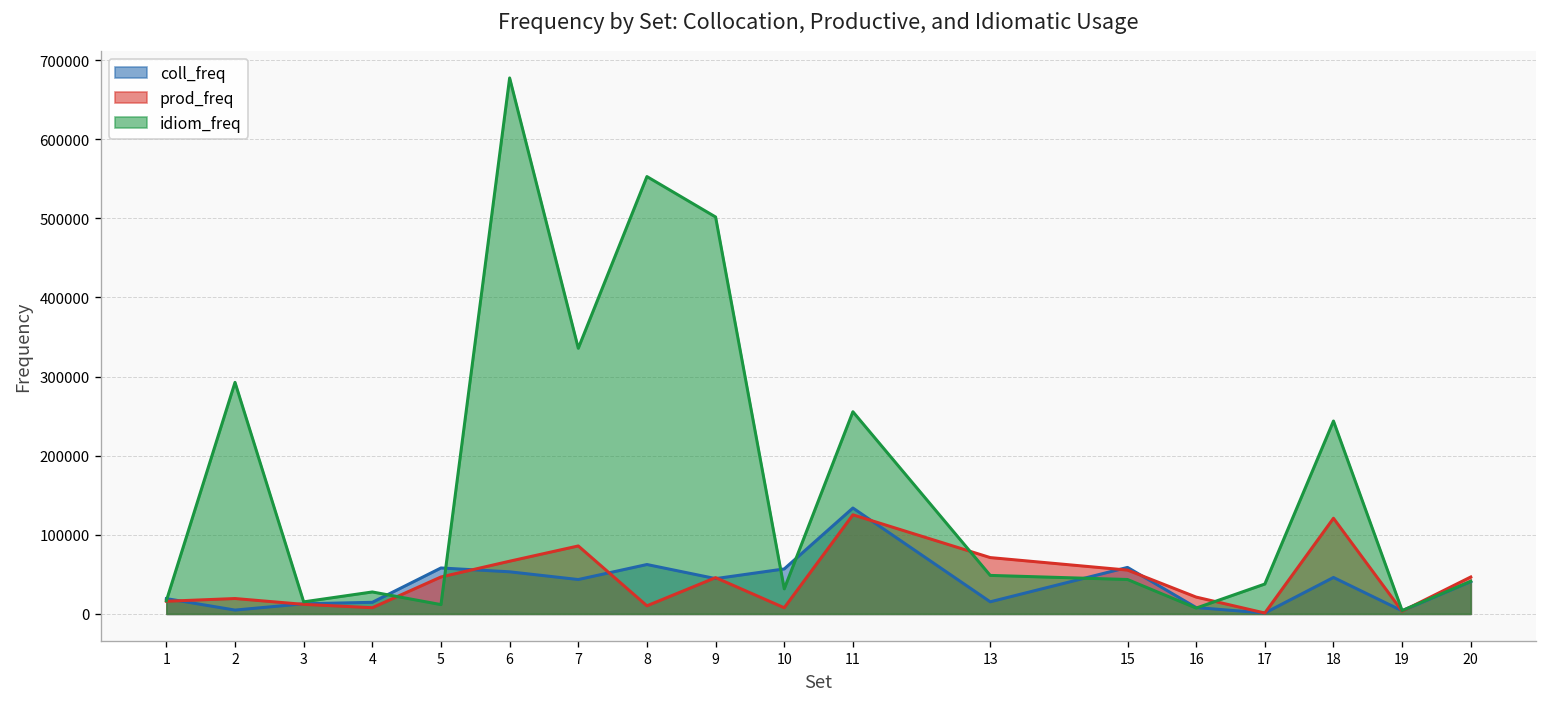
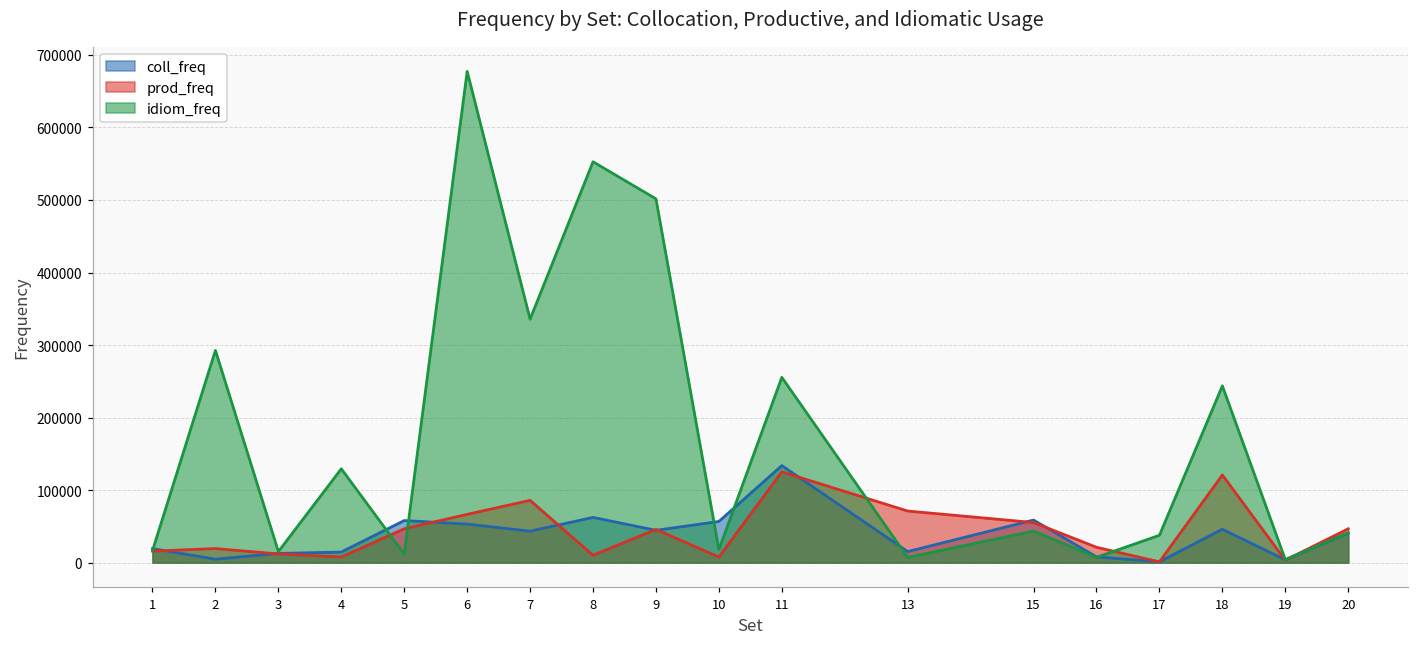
  {
    "coll_freq": {
      "2": 0,
      "4": 10000,
      "5": 60000,
      "6": 50000,
      "7": 40000,
      "8": 60000,
      "10": 60000,
      "11": 130000,
      "13": 20000,
      "18": 50000
    },
    "prod_freq": {
      "2": 20000,
      "4": 10000,
      "5": 50000,
      "6": 70000,
      "7": 90000,
      "8": 10000,
      "10": 10000,
      "11": 130000,
      "13": 70000,
      "16": 20000,
      "18": 120000,
      "20": 50000
    },
    "idiom_freq": {
      "2": 290000,
-     "4": 30000,
+     "4": 130000,
      "5": 10000,
      "6": 680000,
      "7": 340000,
      "8": 550000,
      "9": 500000,
-     "10": 30000,
+     "10": 20000,
      "11": 260000,
-     "13": 50000,
+     "13": 10000,
      "15": 40000,
      "17": 40000,
      "18": 240000
    }
  }
